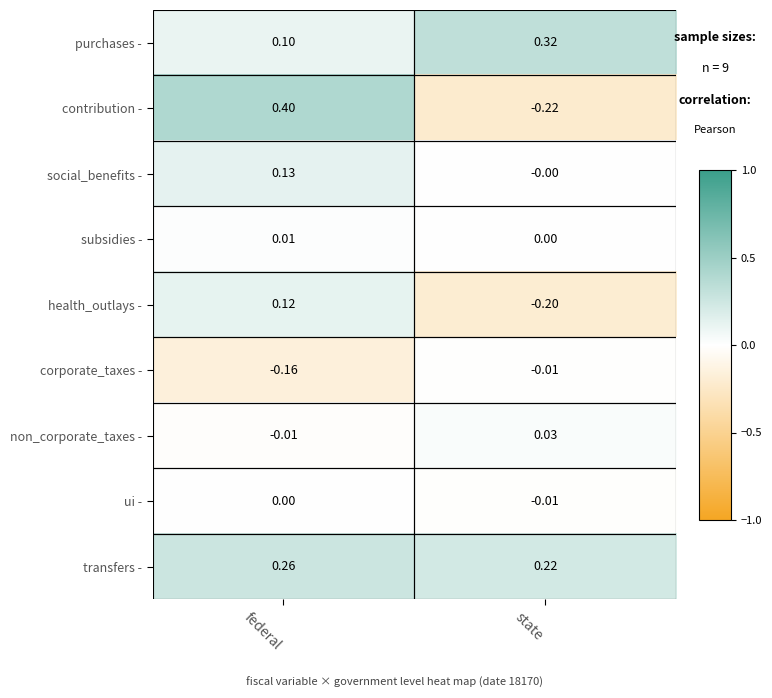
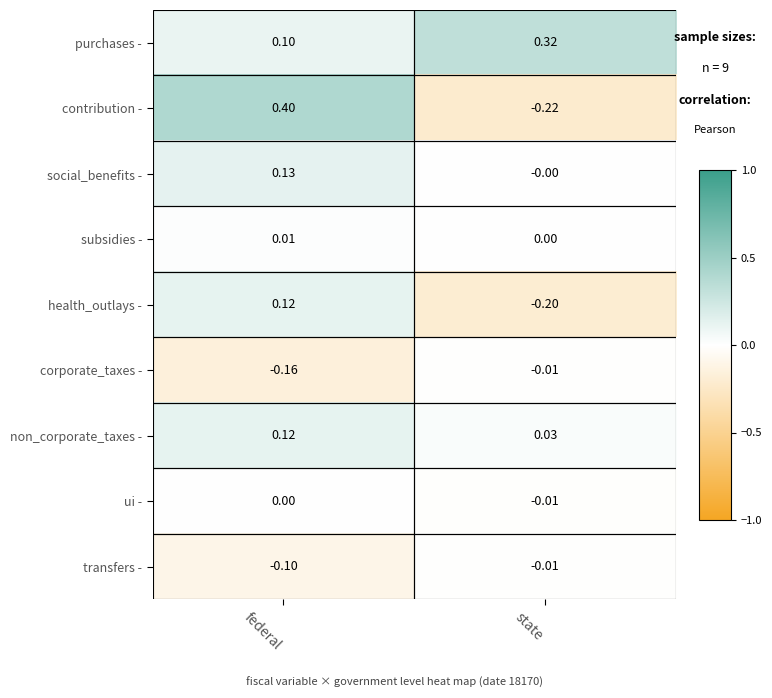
  {
    "purchases -": {
      "federal": 0.10,
      "state": 0.32
    },
    "contribution -": {
      "federal": 0.40,
      "state": -0.22
    },
    "social_benefits -": {
      "federal": 0.13,
      "state": -0.00
    },
    "subsidies -": {
      "federal": 0.01,
      "state": 0.00
    },
    "health_outlays -": {
      "federal": 0.12,
      "state": -0.20
    },
    "corporate_taxes -": {
      "federal": -0.16,
      "state": -0.01
    },
    "non_corporate_taxes -": {
-     "federal": -0.01,
+     "federal": 0.12,
      "state": 0.03
    },
    "ui -": {
      "federal": 0.00,
      "state": -0.01
    },
    "transfers -": {
-     "federal": 0.26,
-     "state": 0.22
+     "federal": -0.10,
+     "state": -0.01
    }
  }
